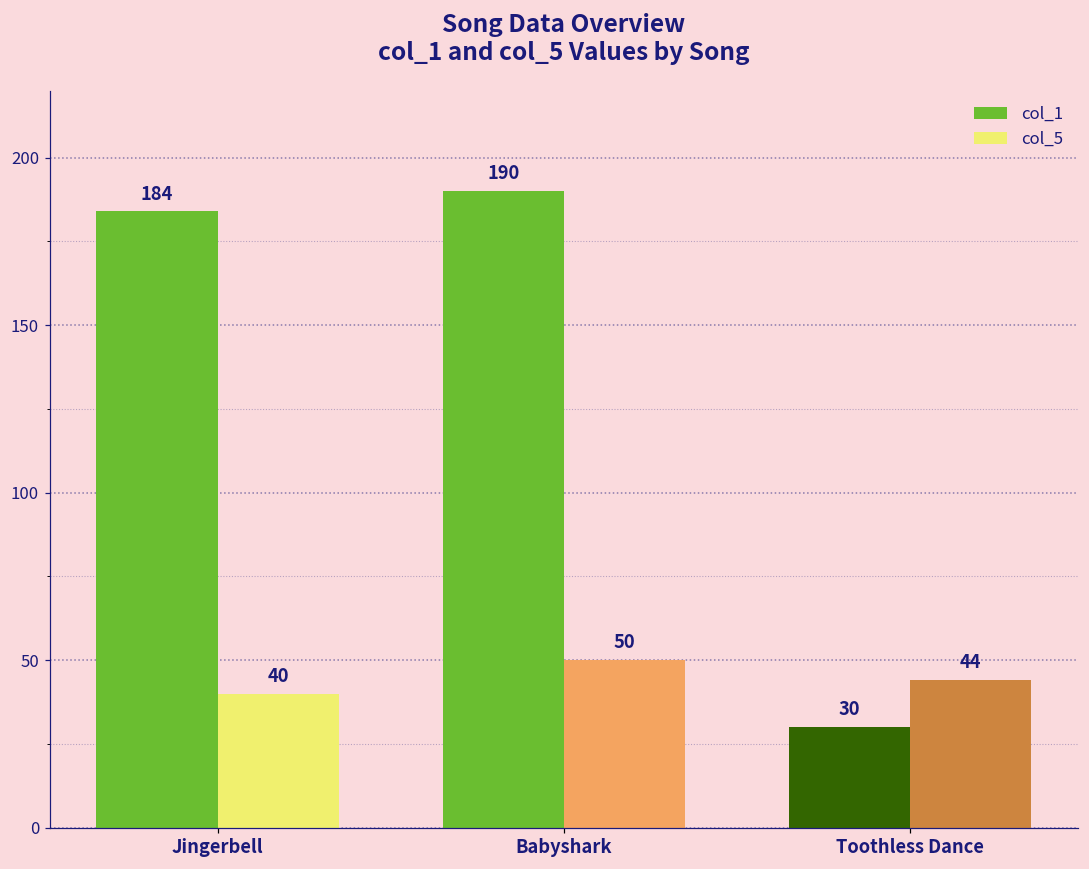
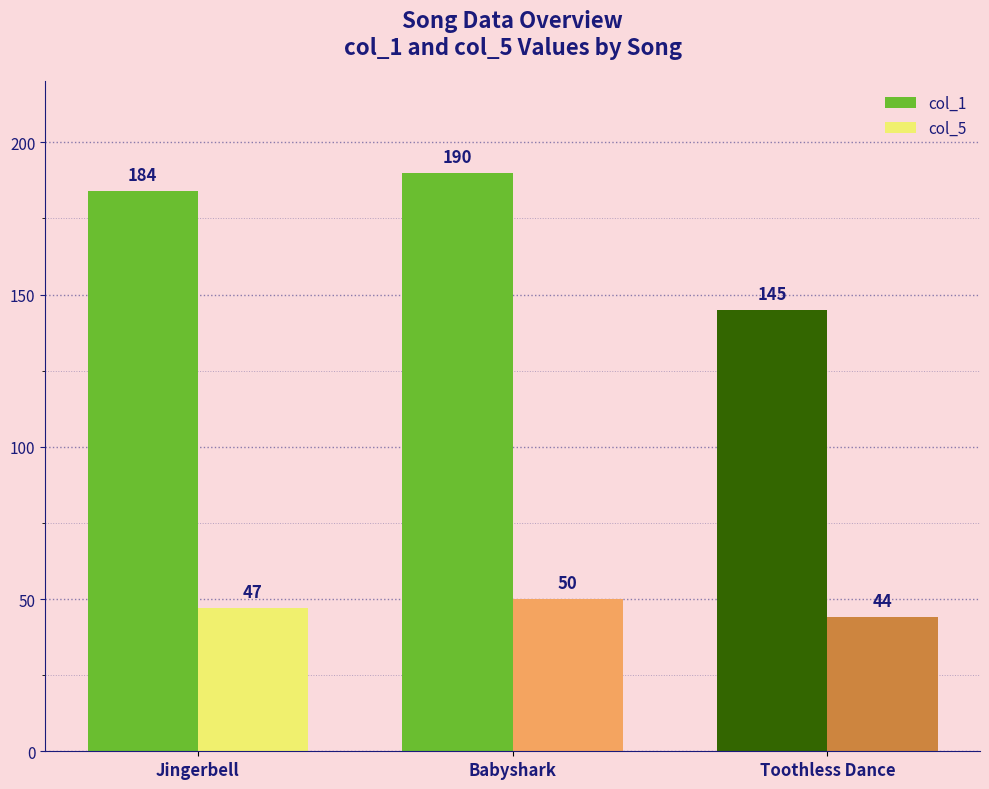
  {
    "col_1": {
      "Jingerbell": 184,
      "Babyshark": 190,
-     "Toothless Dance": 30
+     "Toothless Dance": 145
    },
    "col_5": {
-     "Jingerbell": 40,
+     "Jingerbell": 47,
      "Babyshark": 50,
      "Toothless Dance": 44
    }
  }
